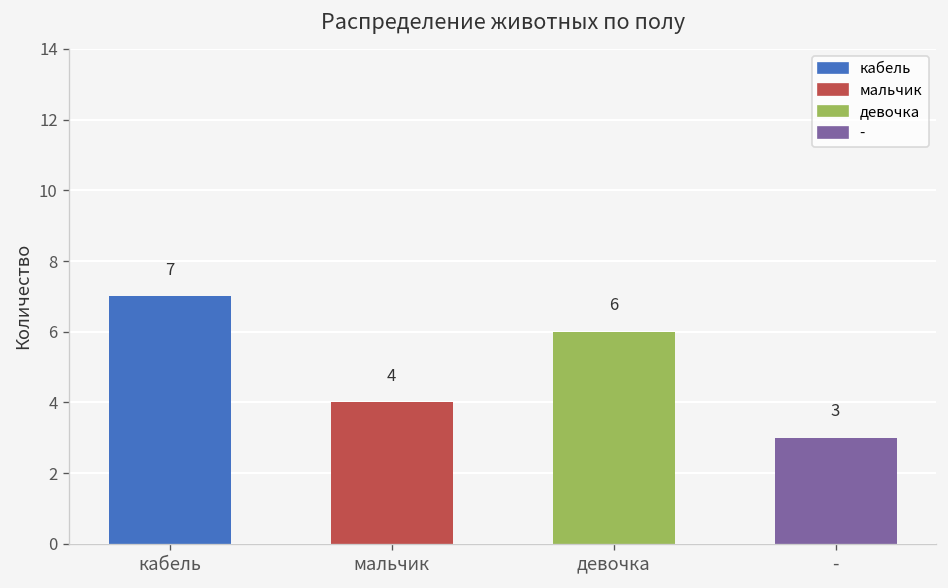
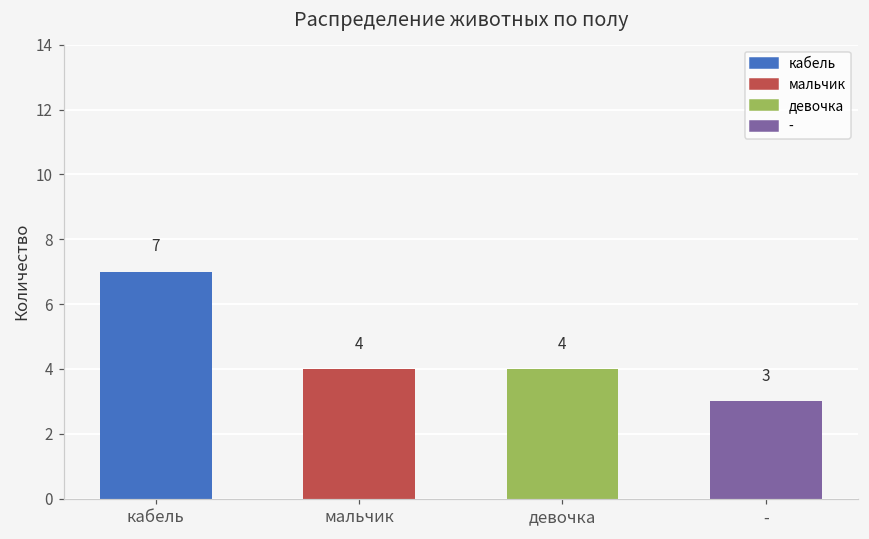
  {
    "кабель": 7,
    "мальчик": 4,
-   "девочка": 6,
+   "девочка": 4,
    "-": 3
  }
